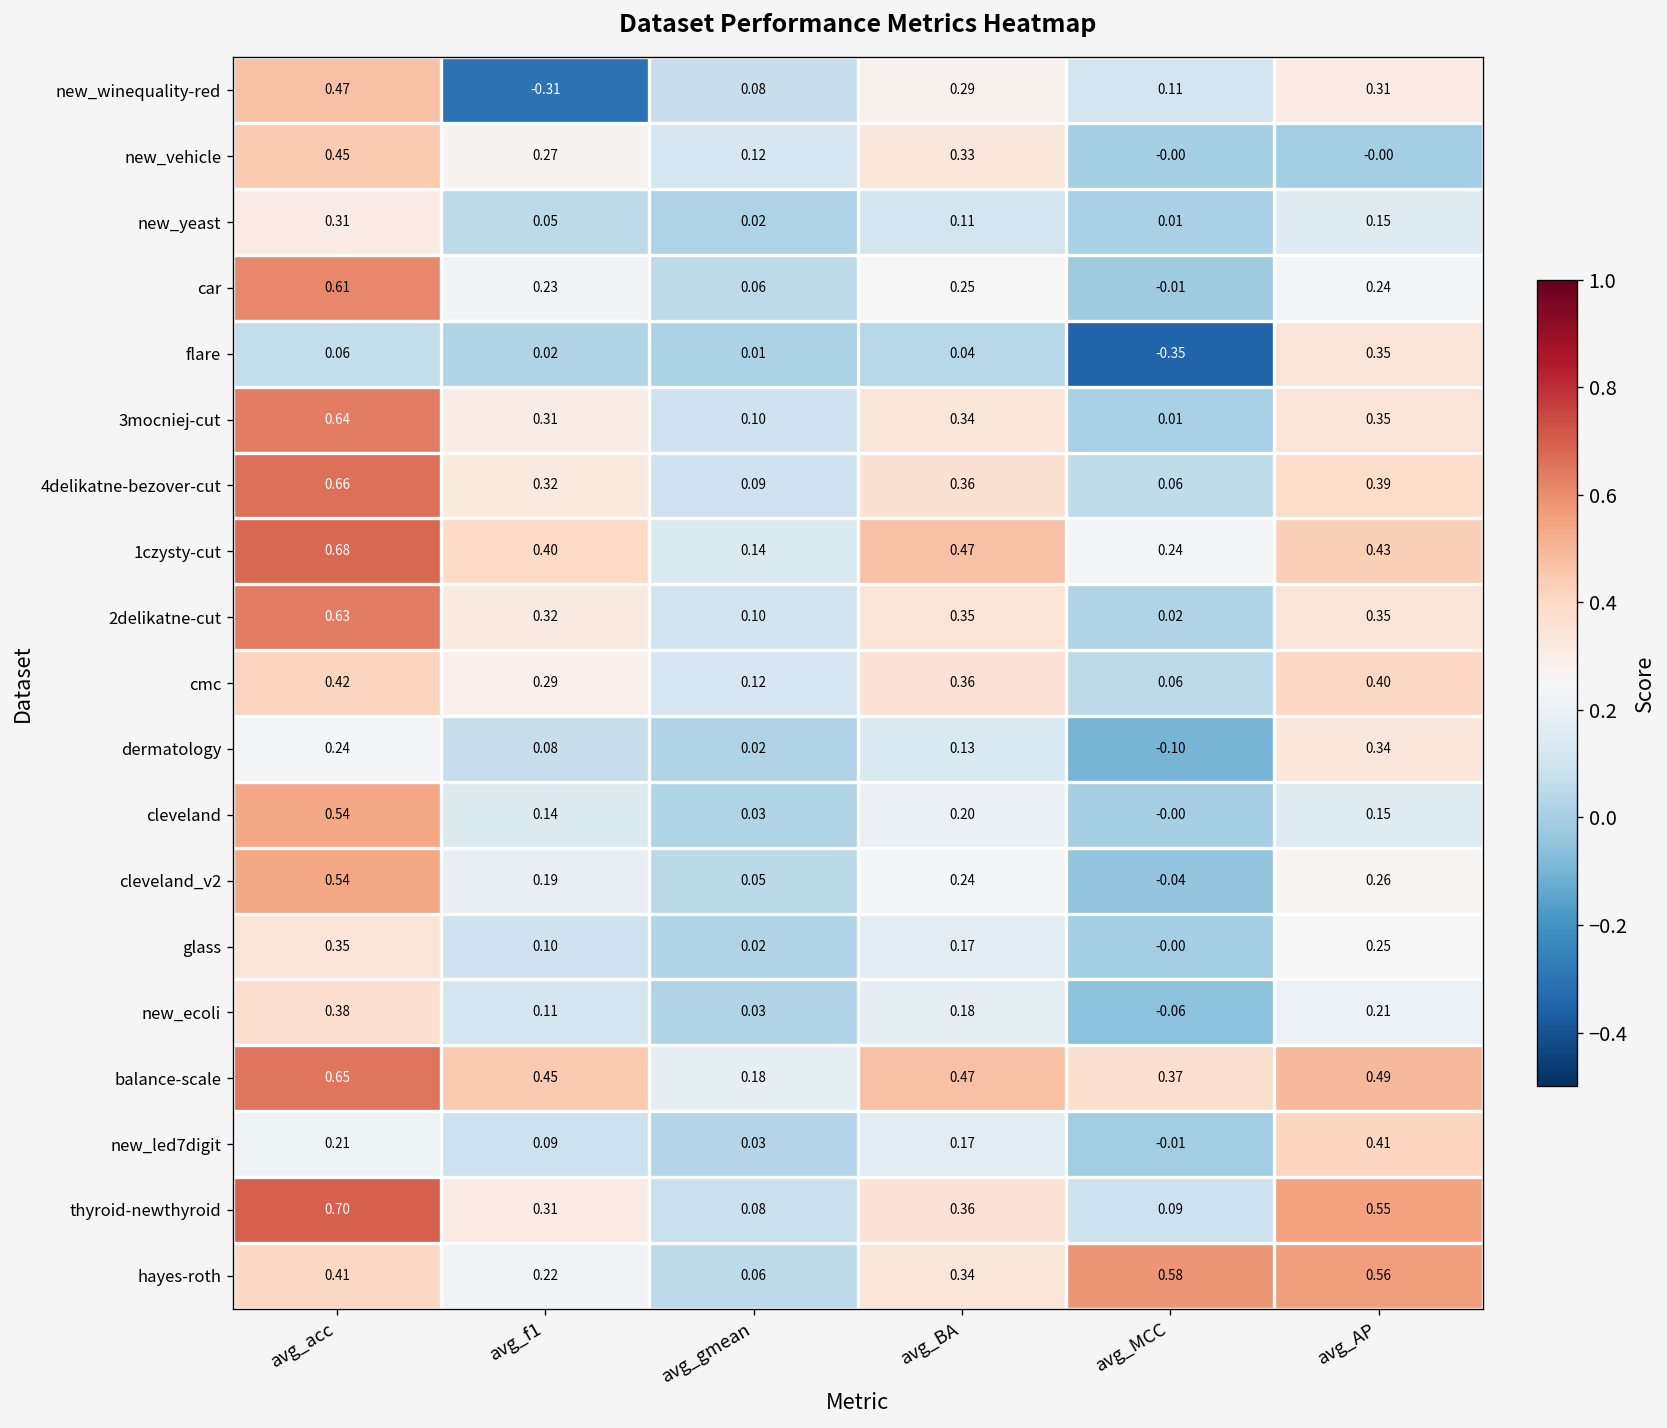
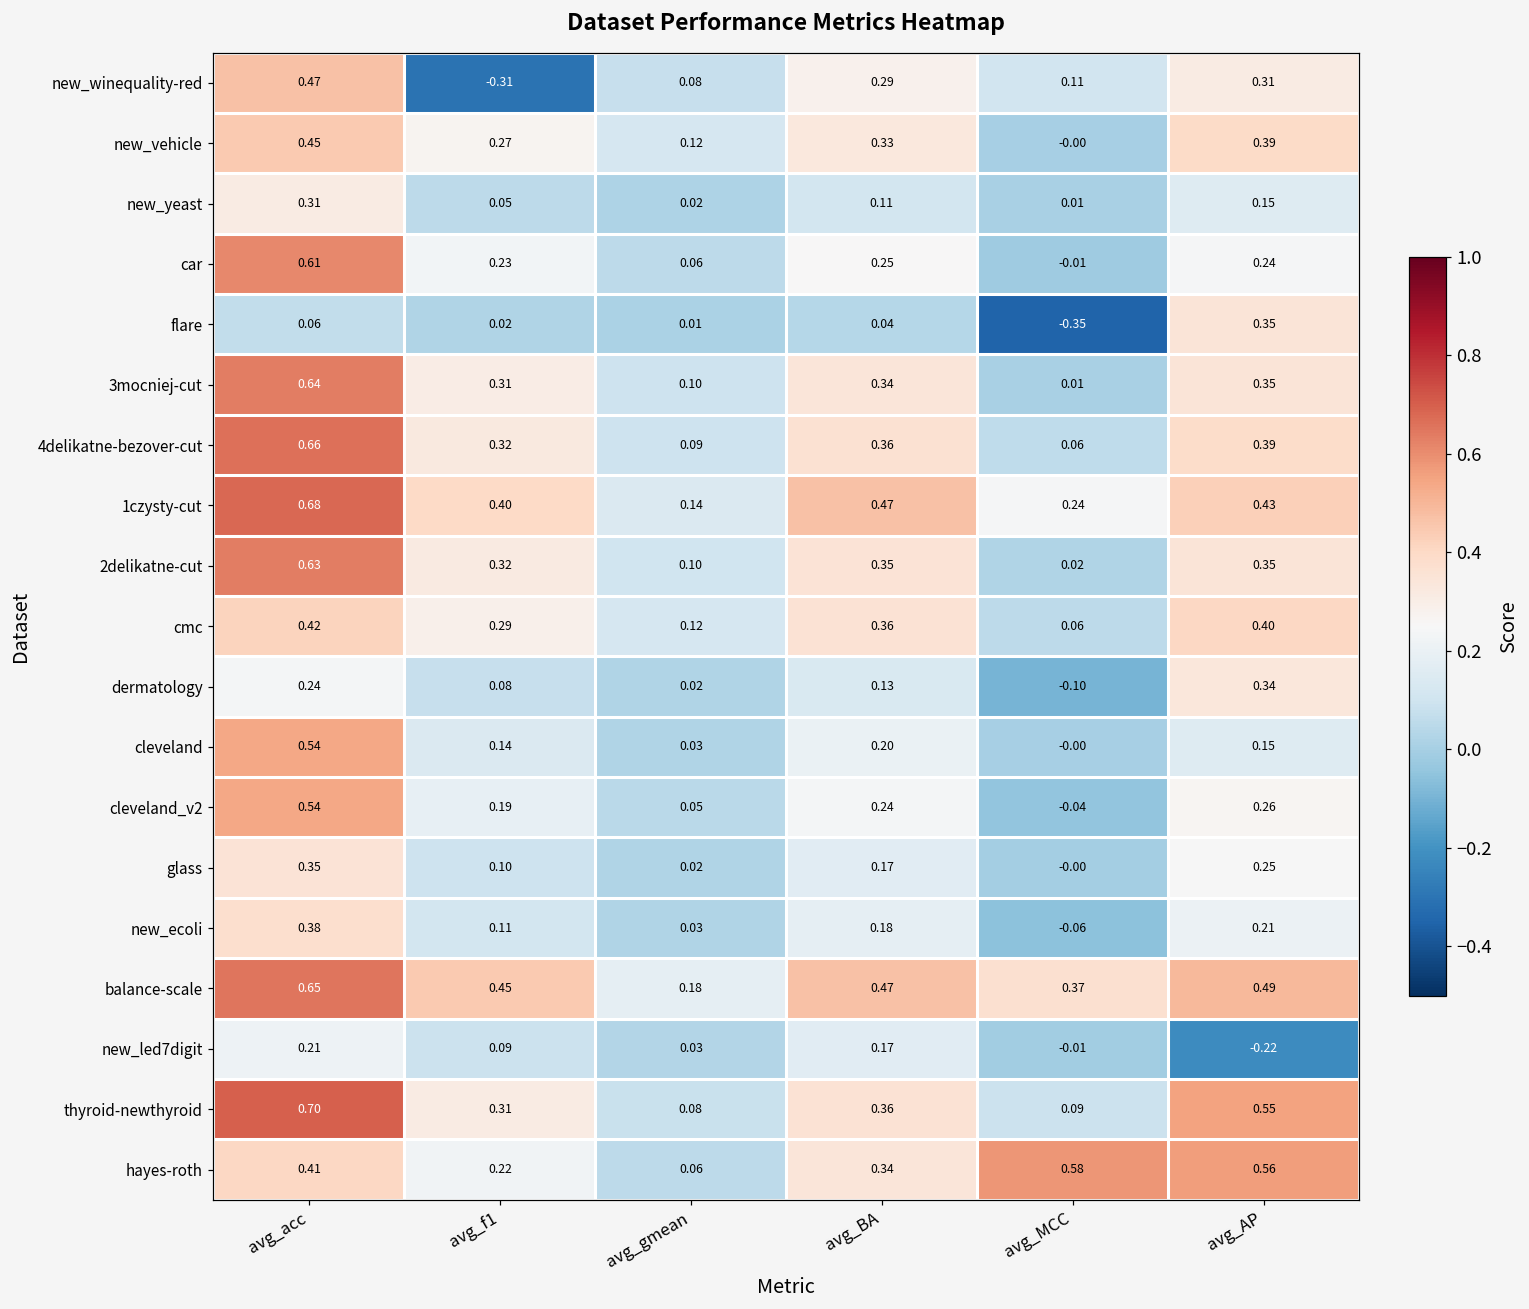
  {
    "new_winequality-red": {
      "avg_acc": 0.47,
      "avg_f1": -0.31,
      "avg_gmean": 0.08,
      "avg_BA": 0.29,
      "avg_MCC": 0.11,
      "avg_AP": 0.31
    },
    "new_vehicle": {
      "avg_acc": 0.45,
      "avg_f1": 0.27,
      "avg_gmean": 0.12,
      "avg_BA": 0.33,
      "avg_MCC": -0.00,
-     "avg_AP": -0.00
+     "avg_AP": 0.39
    },
    "new_yeast": {
      "avg_acc": 0.31,
      "avg_f1": 0.05,
      "avg_gmean": 0.02,
      "avg_BA": 0.11,
      "avg_MCC": 0.01,
      "avg_AP": 0.15
    },
    "car": {
      "avg_acc": 0.61,
      "avg_f1": 0.23,
      "avg_gmean": 0.06,
      "avg_BA": 0.25,
      "avg_MCC": -0.01,
      "avg_AP": 0.24
    },
    "flare": {
      "avg_acc": 0.06,
      "avg_f1": 0.02,
      "avg_gmean": 0.01,
      "avg_BA": 0.04,
      "avg_MCC": -0.35,
      "avg_AP": 0.35
    },
    "3mocniej-cut": {
      "avg_acc": 0.64,
      "avg_f1": 0.31,
      "avg_gmean": 0.10,
      "avg_BA": 0.34,
      "avg_MCC": 0.01,
      "avg_AP": 0.35
    },
    "4delikatne-bezover-cut": {
      "avg_acc": 0.66,
      "avg_f1": 0.32,
      "avg_gmean": 0.09,
      "avg_BA": 0.36,
      "avg_MCC": 0.06,
      "avg_AP": 0.39
    },
    "1czysty-cut": {
      "avg_acc": 0.68,
      "avg_f1": 0.40,
      "avg_gmean": 0.14,
      "avg_BA": 0.47,
      "avg_MCC": 0.24,
      "avg_AP": 0.43
    },
    "2delikatne-cut": {
      "avg_acc": 0.63,
      "avg_f1": 0.32,
      "avg_gmean": 0.10,
      "avg_BA": 0.35,
      "avg_MCC": 0.02,
      "avg_AP": 0.35
    },
    "cmc": {
      "avg_acc": 0.42,
      "avg_f1": 0.29,
      "avg_gmean": 0.12,
      "avg_BA": 0.36,
      "avg_MCC": 0.06,
      "avg_AP": 0.40
    },
    "dermatology": {
      "avg_acc": 0.24,
      "avg_f1": 0.08,
      "avg_gmean": 0.02,
      "avg_BA": 0.13,
      "avg_MCC": -0.10,
      "avg_AP": 0.34
    },
    "cleveland": {
      "avg_acc": 0.54,
      "avg_f1": 0.14,
      "avg_gmean": 0.03,
      "avg_BA": 0.20,
      "avg_MCC": -0.00,
      "avg_AP": 0.15
    },
    "cleveland_v2": {
      "avg_acc": 0.54,
      "avg_f1": 0.19,
      "avg_gmean": 0.05,
      "avg_BA": 0.24,
      "avg_MCC": -0.04,
      "avg_AP": 0.26
    },
    "glass": {
      "avg_acc": 0.35,
      "avg_f1": 0.10,
      "avg_gmean": 0.02,
      "avg_BA": 0.17,
      "avg_MCC": -0.00,
      "avg_AP": 0.25
    },
    "new_ecoli": {
      "avg_acc": 0.38,
      "avg_f1": 0.11,
      "avg_gmean": 0.03,
      "avg_BA": 0.18,
      "avg_MCC": -0.06,
      "avg_AP": 0.21
    },
    "balance-scale": {
      "avg_acc": 0.65,
      "avg_f1": 0.45,
      "avg_gmean": 0.18,
      "avg_BA": 0.47,
      "avg_MCC": 0.37,
      "avg_AP": 0.49
    },
    "new_led7digit": {
      "avg_acc": 0.21,
      "avg_f1": 0.09,
      "avg_gmean": 0.03,
      "avg_BA": 0.17,
      "avg_MCC": -0.01,
-     "avg_AP": 0.41
+     "avg_AP": -0.22
    },
    "thyroid-newthyroid": {
      "avg_acc": 0.70,
      "avg_f1": 0.31,
      "avg_gmean": 0.08,
      "avg_BA": 0.36,
      "avg_MCC": 0.09,
      "avg_AP": 0.55
    },
    "hayes-roth": {
      "avg_acc": 0.41,
      "avg_f1": 0.22,
      "avg_gmean": 0.06,
      "avg_BA": 0.34,
      "avg_MCC": 0.58,
      "avg_AP": 0.56
    }
  }
